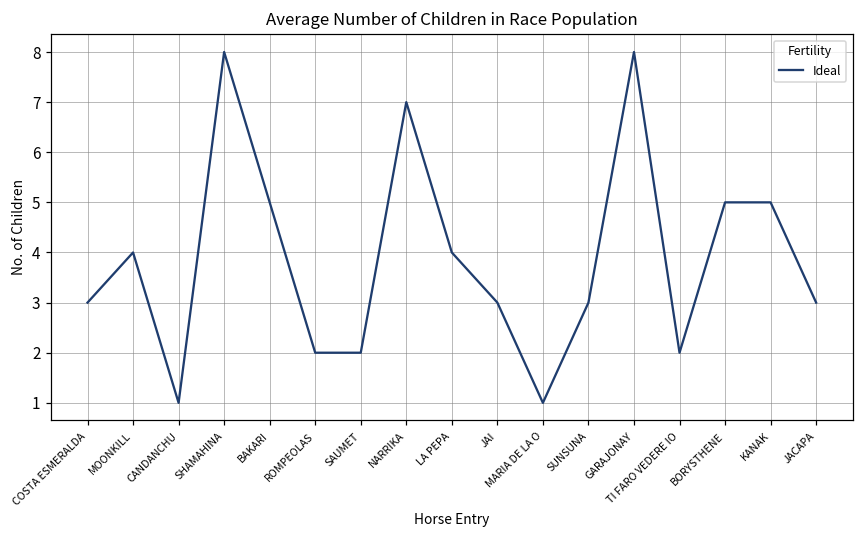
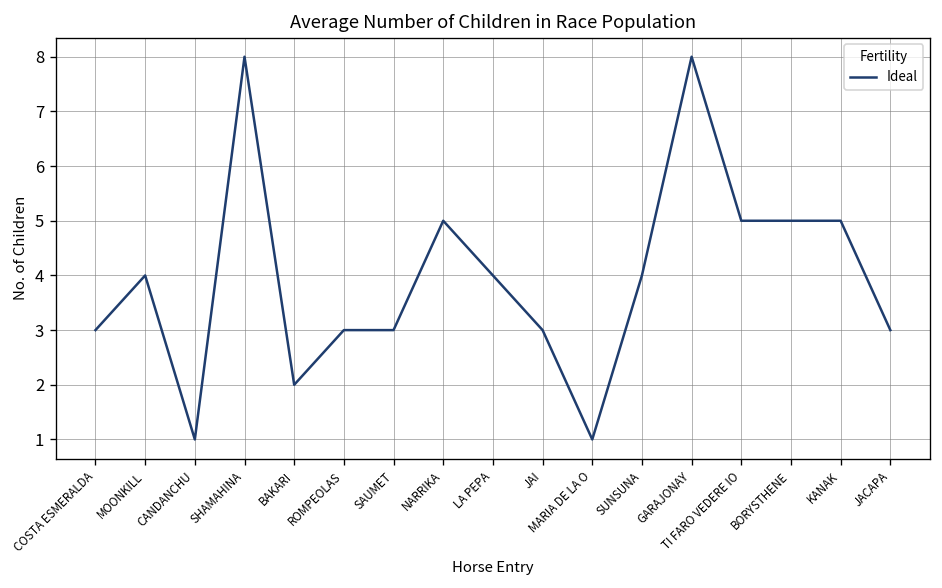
  {
    "COSTA ESMERALDA": 3,
    "MOONKILL": 4,
    "CANDANCHU": 1,
    "SHAMAHINA": 8,
-   "BAKARI": 5,
-   "ROMPEOLAS": 2,
-   "SAUMET": 2,
-   "NARRIKA": 7,
+   "BAKARI": 2,
+   "ROMPEOLAS": 3,
+   "SAUMET": 3,
+   "NARRIKA": 5,
    "LA PEPA": 4,
    "JAI": 3,
    "MARIA DE LA O": 1,
-   "SUNSUNA": 3,
+   "SUNSUNA": 4,
    "GARAJONAY": 8,
-   "TI FARO VEDERE IO": 2,
+   "TI FARO VEDERE IO": 5,
    "BORYSTHENE": 5,
    "KANAK": 5,
    "JACAPA": 3
  }
